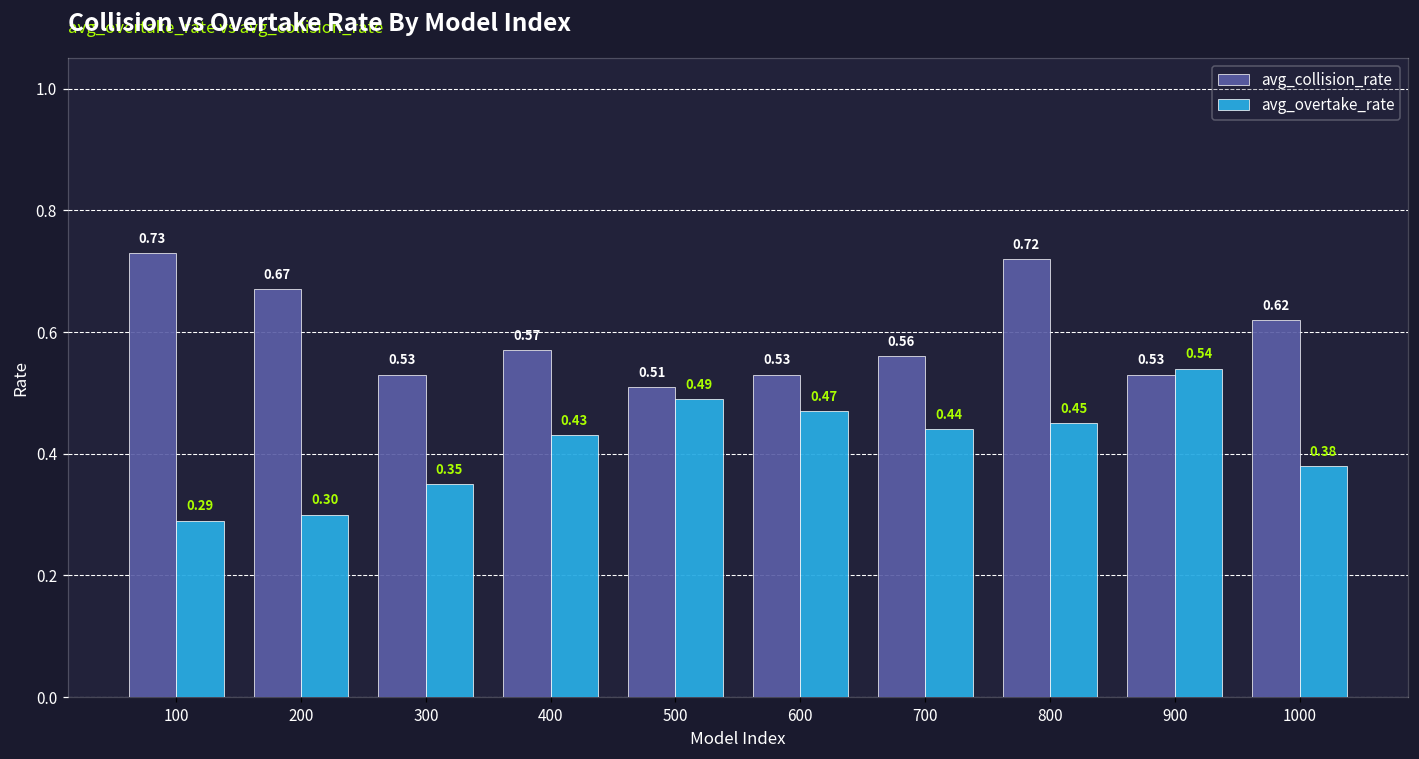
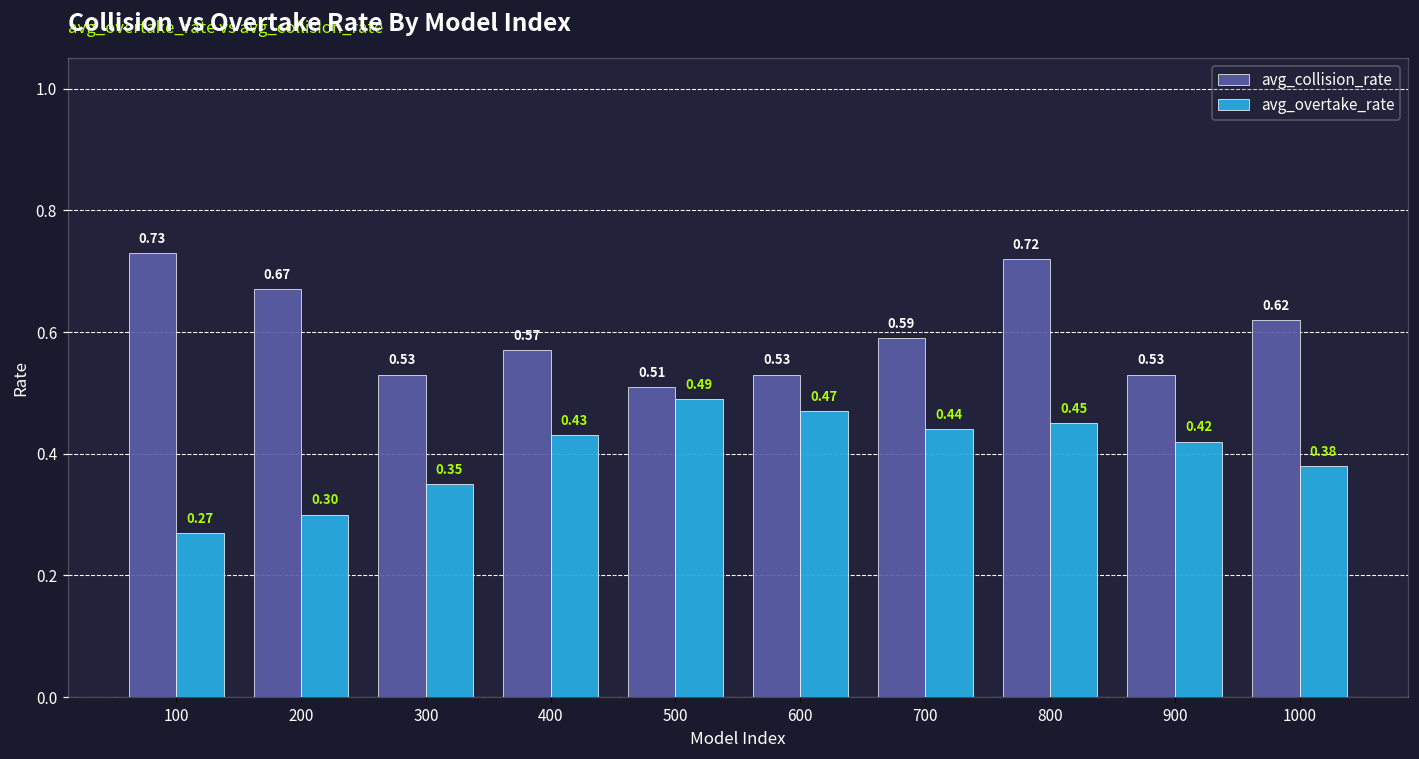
  {
    "avg_collision_rate": {
      "100": 0.73,
      "200": 0.67,
      "300": 0.53,
      "400": 0.57,
      "500": 0.51,
      "600": 0.53,
-     "700": 0.56,
+     "700": 0.59,
      "800": 0.72,
      "900": 0.53,
      "1000": 0.62
    },
    "avg_overtake_rate": {
-     "100": 0.29,
+     "100": 0.27,
      "200": 0.30,
      "300": 0.35,
      "400": 0.43,
      "500": 0.49,
      "600": 0.47,
      "700": 0.44,
      "800": 0.45,
-     "900": 0.54,
+     "900": 0.42,
      "1000": 0.38
    }
  }
